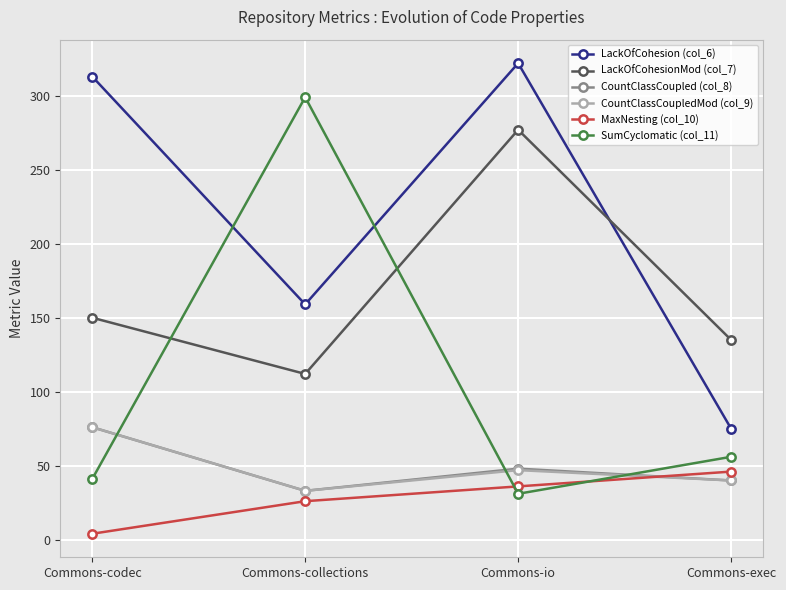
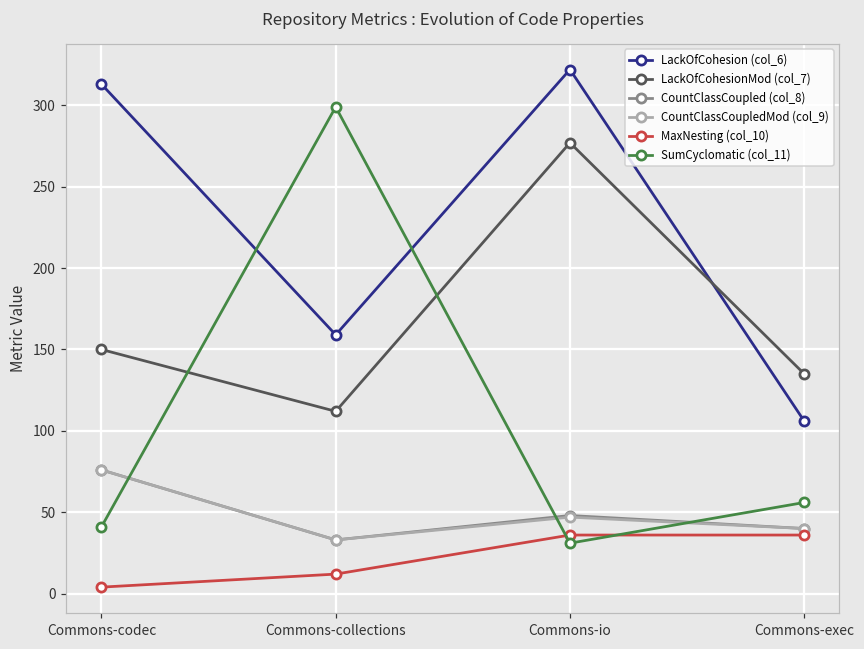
  {
    "LackOfCohesion (col_6)": {
      "Commons-codec": 313,
      "Commons-collections": 159,
      "Commons-io": 322,
-     "Commons-exec": 75
+     "Commons-exec": 106
    },
    "MaxNesting (col_10)": {
      "Commons-codec": 4,
-     "Commons-collections": 26,
+     "Commons-collections": 12,
      "Commons-io": 36,
-     "Commons-exec": 46
+     "Commons-exec": 36
    }
  }
